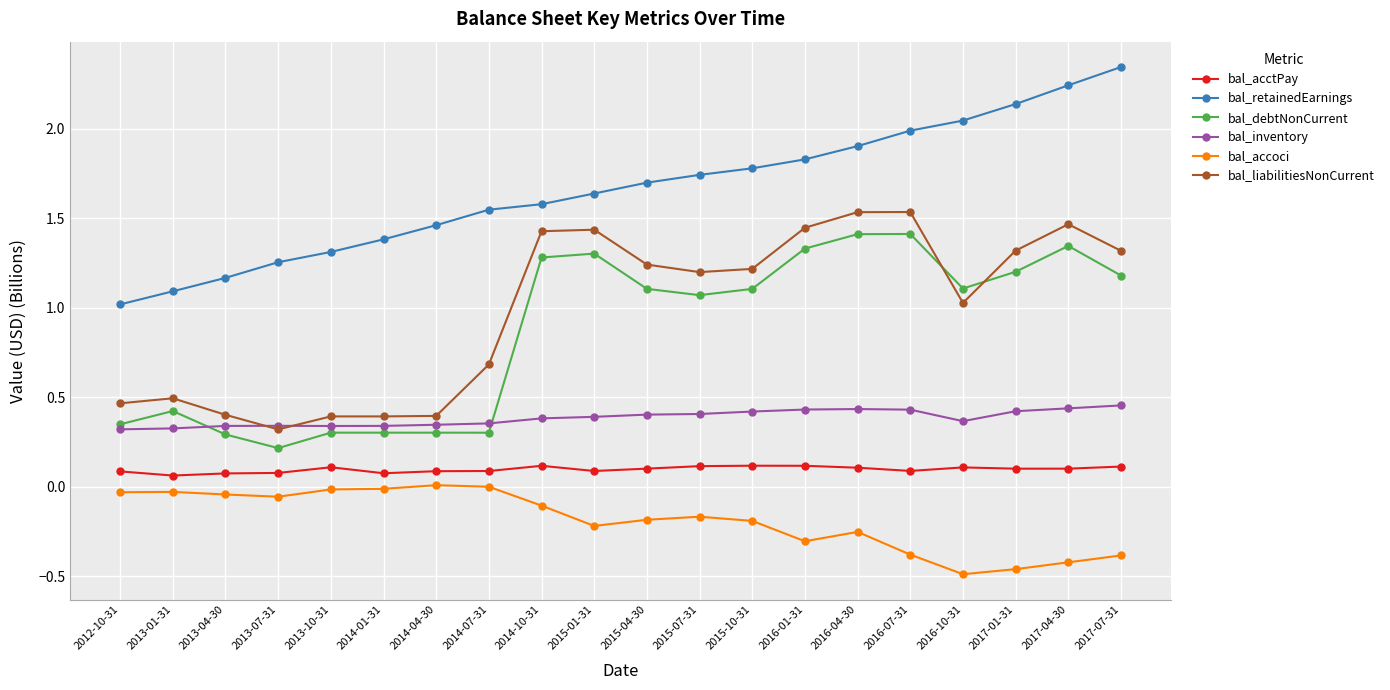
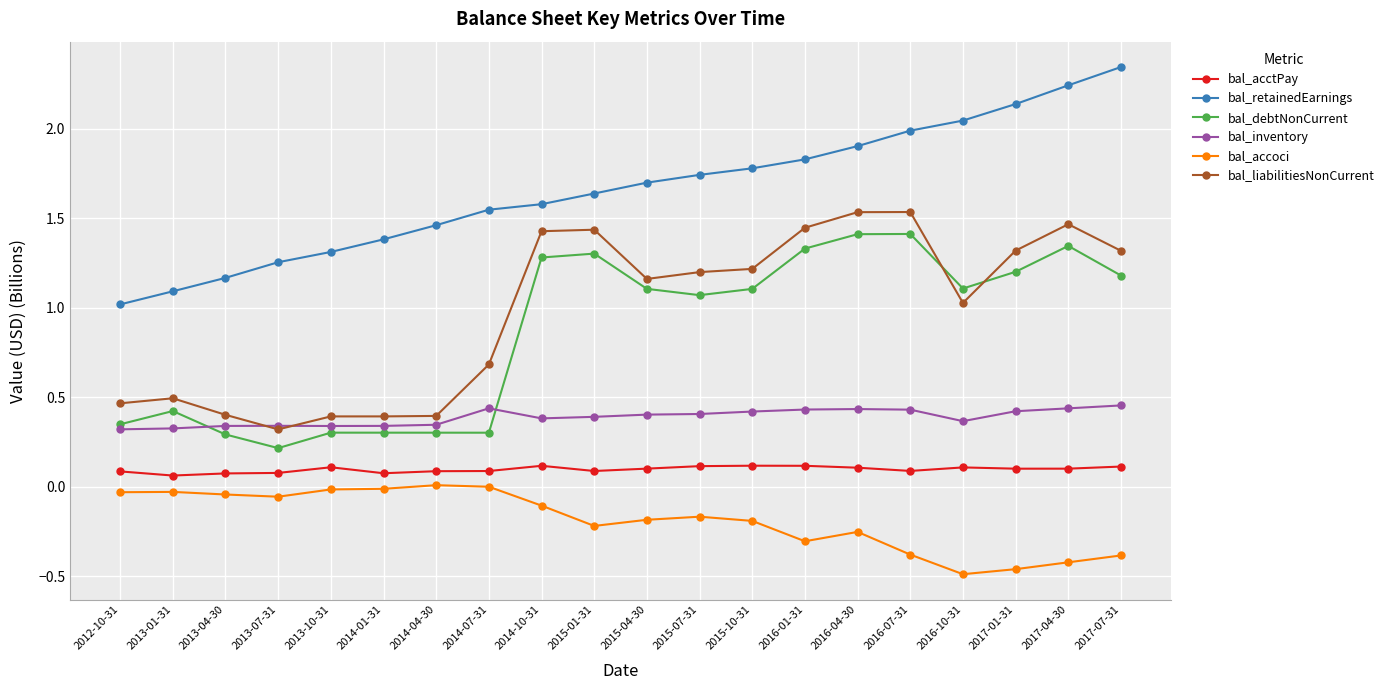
  {
    "bal_acctPay": {
      "2012-10-31": 0.09,
      "2013-01-31": 0.06,
      "2013-04-30": 0.07,
      "2013-07-31": 0.08,
      "2013-10-31": 0.11,
      "2014-01-31": 0.07,
      "2014-04-30": 0.09,
      "2014-07-31": 0.09,
      "2014-10-31": 0.12,
      "2015-01-31": 0.09,
      "2015-04-30": 0.10,
      "2015-07-31": 0.11,
      "2015-10-31": 0.12,
      "2016-01-31": 0.12,
      "2016-04-30": 0.11,
      "2016-07-31": 0.09,
      "2016-10-31": 0.11,
      "2017-01-31": 0.10,
      "2017-04-30": 0.10,
      "2017-07-31": 0.11
    },
    "bal_retainedEarnings": {
      "2012-10-31": 1.02,
      "2013-01-31": 1.09,
      "2013-04-30": 1.17,
      "2013-07-31": 1.25,
      "2013-10-31": 1.31,
      "2014-01-31": 1.38,
      "2014-04-30": 1.46,
      "2014-07-31": 1.55,
      "2014-10-31": 1.58,
      "2015-01-31": 1.64,
      "2015-04-30": 1.70,
      "2015-07-31": 1.74,
      "2015-10-31": 1.78,
      "2016-01-31": 1.83,
      "2016-04-30": 1.90,
      "2016-07-31": 1.99,
      "2016-10-31": 2.05,
      "2017-01-31": 2.14,
      "2017-04-30": 2.24,
      "2017-07-31": 2.35
    },
    "bal_debtNonCurrent": {
      "2012-10-31": 0.35,
      "2013-01-31": 0.42,
      "2013-04-30": 0.29,
      "2013-07-31": 0.22,
      "2013-10-31": 0.30,
      "2014-01-31": 0.30,
      "2014-04-30": 0.30,
      "2014-07-31": 0.30,
      "2014-10-31": 1.28,
      "2015-01-31": 1.30,
      "2015-04-30": 1.11,
      "2015-07-31": 1.07,
      "2015-10-31": 1.11,
      "2016-01-31": 1.33,
      "2016-04-30": 1.41,
      "2016-07-31": 1.41,
      "2016-10-31": 1.11,
      "2017-01-31": 1.20,
      "2017-04-30": 1.35,
      "2017-07-31": 1.18
    },
    "bal_inventory": {
      "2012-10-31": 0.32,
      "2013-01-31": 0.33,
      "2013-04-30": 0.34,
      "2013-07-31": 0.34,
      "2013-10-31": 0.34,
      "2014-01-31": 0.34,
      "2014-04-30": 0.35,
-     "2014-07-31": 0.35,
+     "2014-07-31": 0.44,
      "2014-10-31": 0.38,
      "2015-01-31": 0.39,
      "2015-04-30": 0.40,
      "2015-07-31": 0.41,
      "2015-10-31": 0.42,
      "2016-01-31": 0.43,
      "2016-04-30": 0.43,
      "2016-07-31": 0.43,
      "2016-10-31": 0.37,
      "2017-01-31": 0.42,
      "2017-04-30": 0.44,
      "2017-07-31": 0.45
    },
    "bal_accoci": {
      "2012-10-31": -0.03,
      "2013-01-31": -0.03,
      "2013-04-30": -0.04,
      "2013-07-31": -0.06,
      "2013-10-31": -0.02,
      "2014-01-31": -0.01,
      "2014-04-30": 0.01,
      "2014-07-31": 0.00,
      "2014-10-31": -0.11,
      "2015-01-31": -0.22,
      "2015-04-30": -0.19,
      "2015-07-31": -0.17,
      "2015-10-31": -0.19,
      "2016-01-31": -0.31,
      "2016-04-30": -0.25,
      "2016-07-31": -0.38,
      "2016-10-31": -0.49,
      "2017-01-31": -0.46,
      "2017-04-30": -0.42,
      "2017-07-31": -0.38
    },
    "bal_liabilitiesNonCurrent": {
      "2012-10-31": 0.47,
      "2013-01-31": 0.49,
      "2013-04-30": 0.40,
      "2013-07-31": 0.32,
      "2013-10-31": 0.39,
      "2014-01-31": 0.39,
      "2014-04-30": 0.40,
      "2014-07-31": 0.68,
      "2014-10-31": 1.43,
      "2015-01-31": 1.44,
-     "2015-04-30": 1.24,
+     "2015-04-30": 1.16,
      "2015-07-31": 1.20,
      "2015-10-31": 1.22,
      "2016-01-31": 1.45,
      "2016-04-30": 1.53,
      "2016-07-31": 1.54,
      "2016-10-31": 1.03,
      "2017-01-31": 1.32,
      "2017-04-30": 1.47,
      "2017-07-31": 1.32
    }
  }
